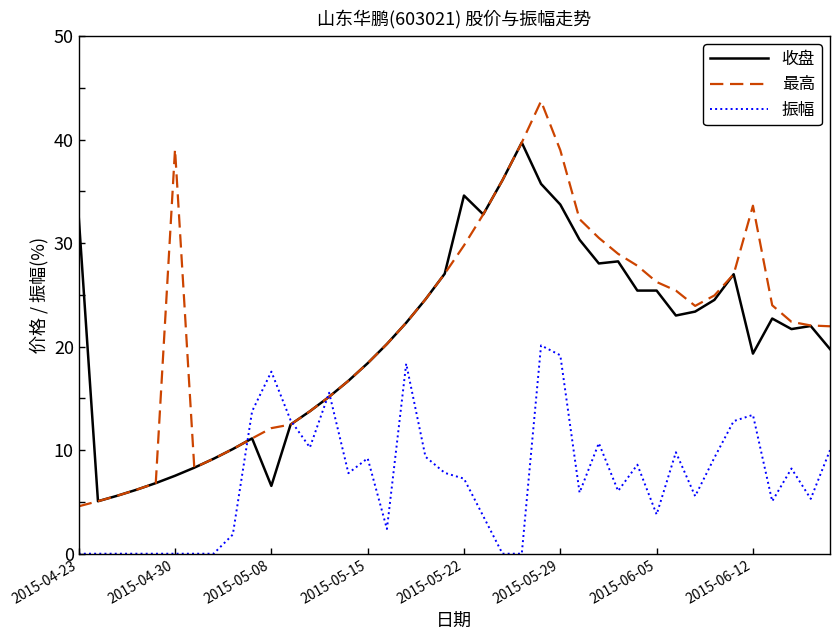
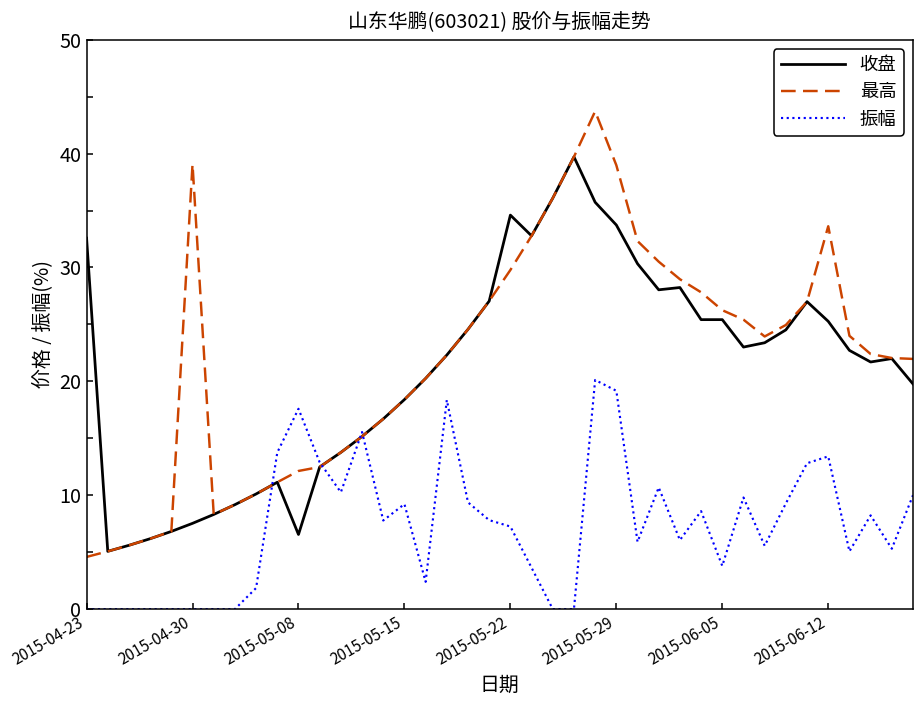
  {
    "收盘": {
      "2015-04-23": 32.6,
      "2015-04-30": 7.5,
      "2015-05-08": 6.6,
      "2015-05-22": 34.6,
      "2015-05-29": 33.7,
      "2015-06-05": 25.4,
-     "2015-06-12": 19.3
+     "2015-06-12": 25.3
    },
    "最高": {
      "2015-04-23": 4.6,
      "2015-04-30": 39.1,
      "2015-05-08": 12.1,
      "2015-05-22": 29.8,
      "2015-05-29": 39.0,
      "2015-06-05": 26.3,
      "2015-06-12": 33.6
    },
    "振幅": {
      "2015-04-23": 0.0,
      "2015-04-30": 0.0,
      "2015-05-08": 17.6,
      "2015-05-15": 9.2,
      "2015-05-22": 7.3,
      "2015-05-29": 19.2,
      "2015-06-05": 3.8,
      "2015-06-12": 13.4
    }
  }
